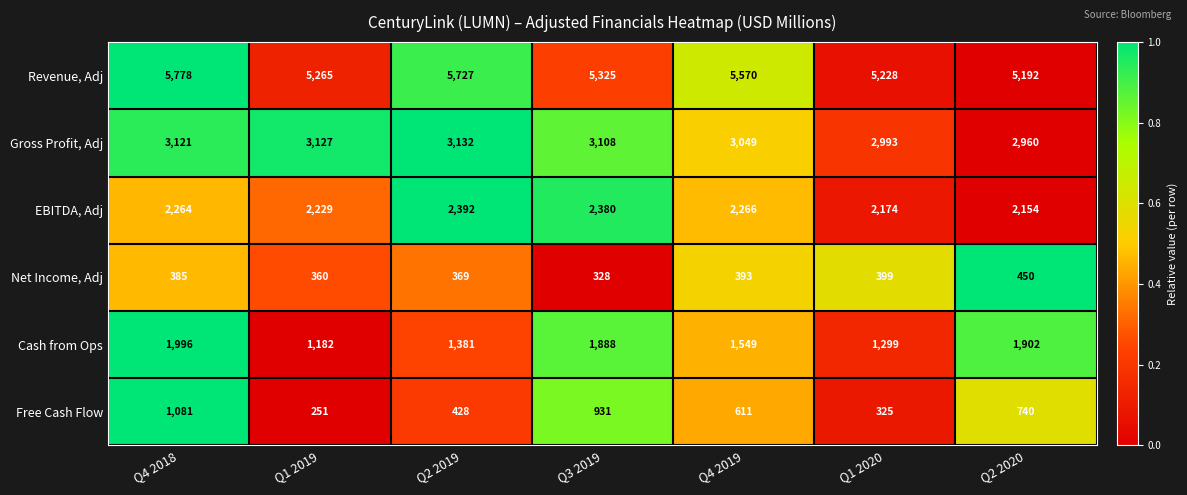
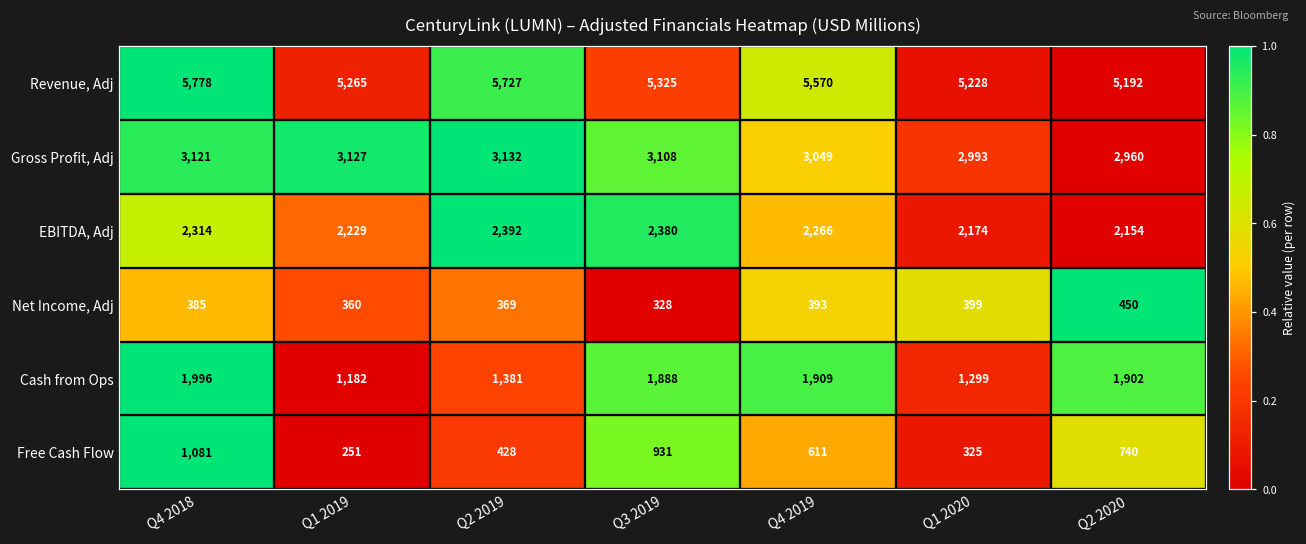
  {
    "Revenue, Adj": {
      "Q4 2018": "5,778",
      "Q1 2019": "5,265",
      "Q2 2019": "5,727",
      "Q3 2019": "5,325",
      "Q4 2019": "5,570",
      "Q1 2020": "5,228",
      "Q2 2020": "5,192"
    },
    "Gross Profit, Adj": {
      "Q4 2018": "3,121",
      "Q1 2019": "3,127",
      "Q2 2019": "3,132",
      "Q3 2019": "3,108",
      "Q4 2019": "3,049",
      "Q1 2020": "2,993",
      "Q2 2020": "2,960"
    },
    "EBITDA, Adj": {
-     "Q4 2018": "2,264",
+     "Q4 2018": "2,314",
      "Q1 2019": "2,229",
      "Q2 2019": "2,392",
      "Q3 2019": "2,380",
      "Q4 2019": "2,266",
      "Q1 2020": "2,174",
      "Q2 2020": "2,154"
    },
    "Net Income, Adj": {
      "Q4 2018": "385",
      "Q1 2019": "360",
      "Q2 2019": "369",
      "Q3 2019": "328",
      "Q4 2019": "393",
      "Q1 2020": "399",
      "Q2 2020": "450"
    },
    "Cash from Ops": {
      "Q4 2018": "1,996",
      "Q1 2019": "1,182",
      "Q2 2019": "1,381",
      "Q3 2019": "1,888",
-     "Q4 2019": "1,549",
+     "Q4 2019": "1,909",
      "Q1 2020": "1,299",
      "Q2 2020": "1,902"
    },
    "Free Cash Flow": {
      "Q4 2018": "1,081",
      "Q1 2019": "251",
      "Q2 2019": "428",
      "Q3 2019": "931",
      "Q4 2019": "611",
      "Q1 2020": "325",
      "Q2 2020": "740"
    }
  }
